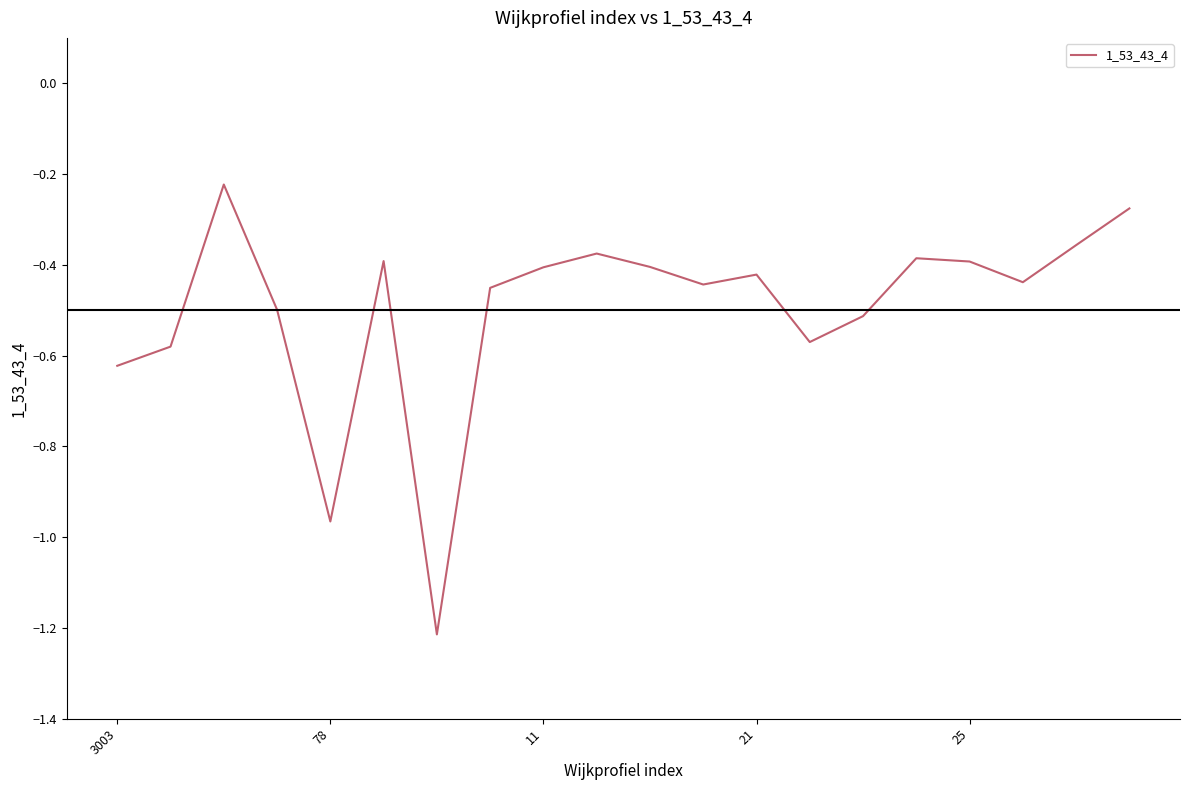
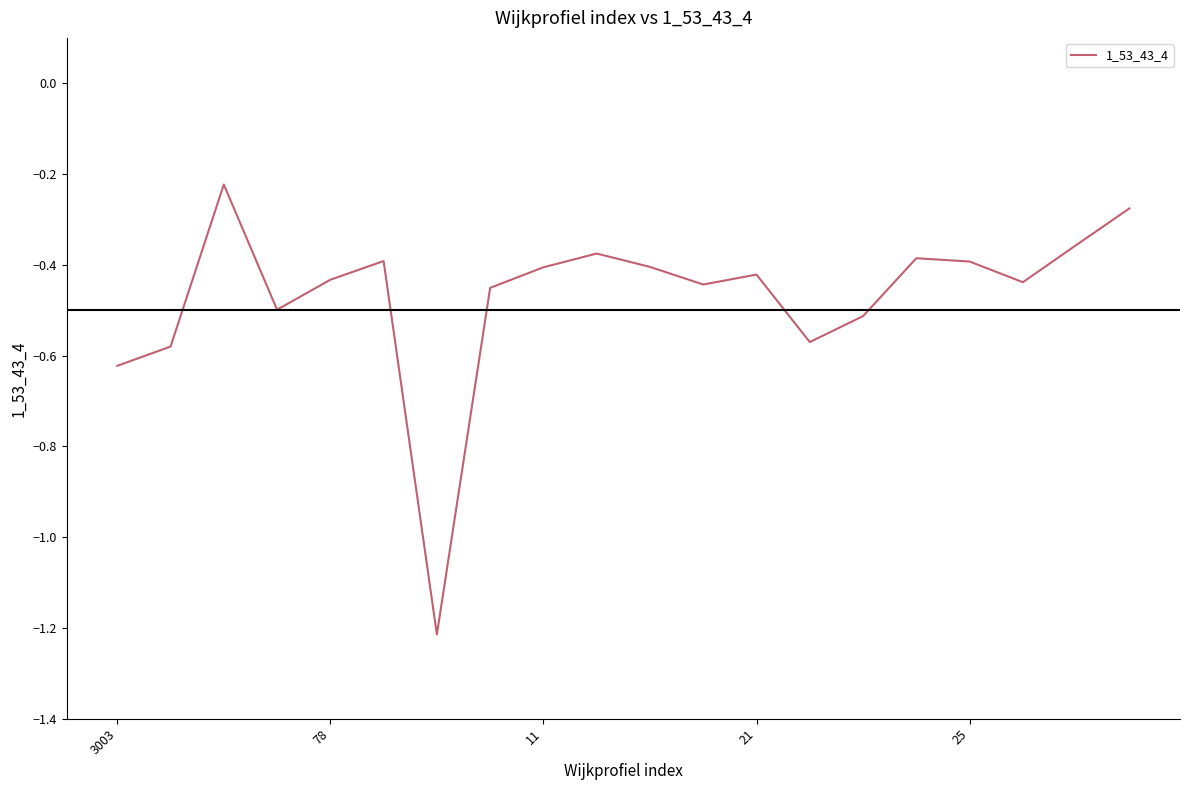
  {
    "3003": -0.62,
-   "78": -0.97,
+   "78": -0.43,
    "21": -0.42,
    "25": -0.39
  }
